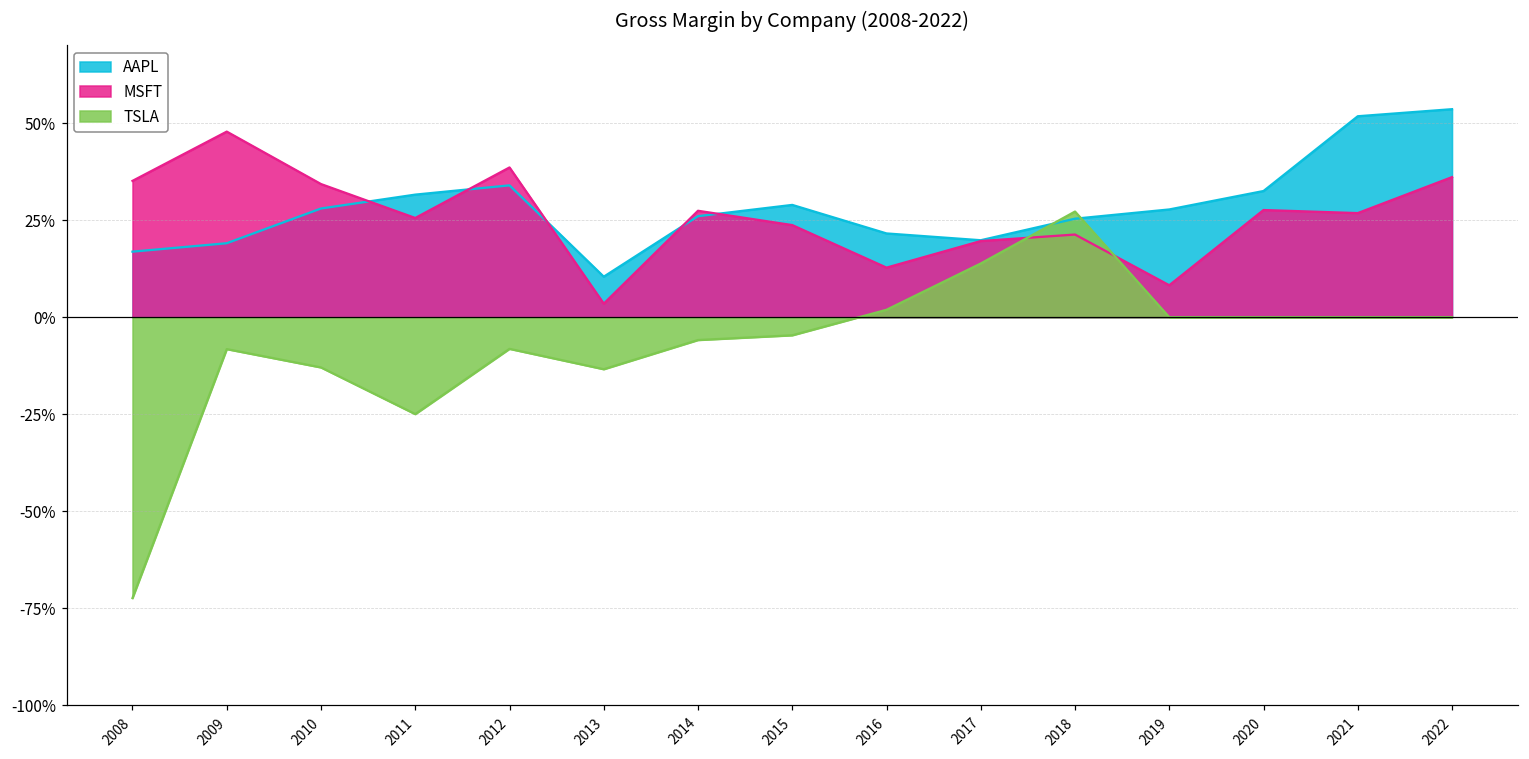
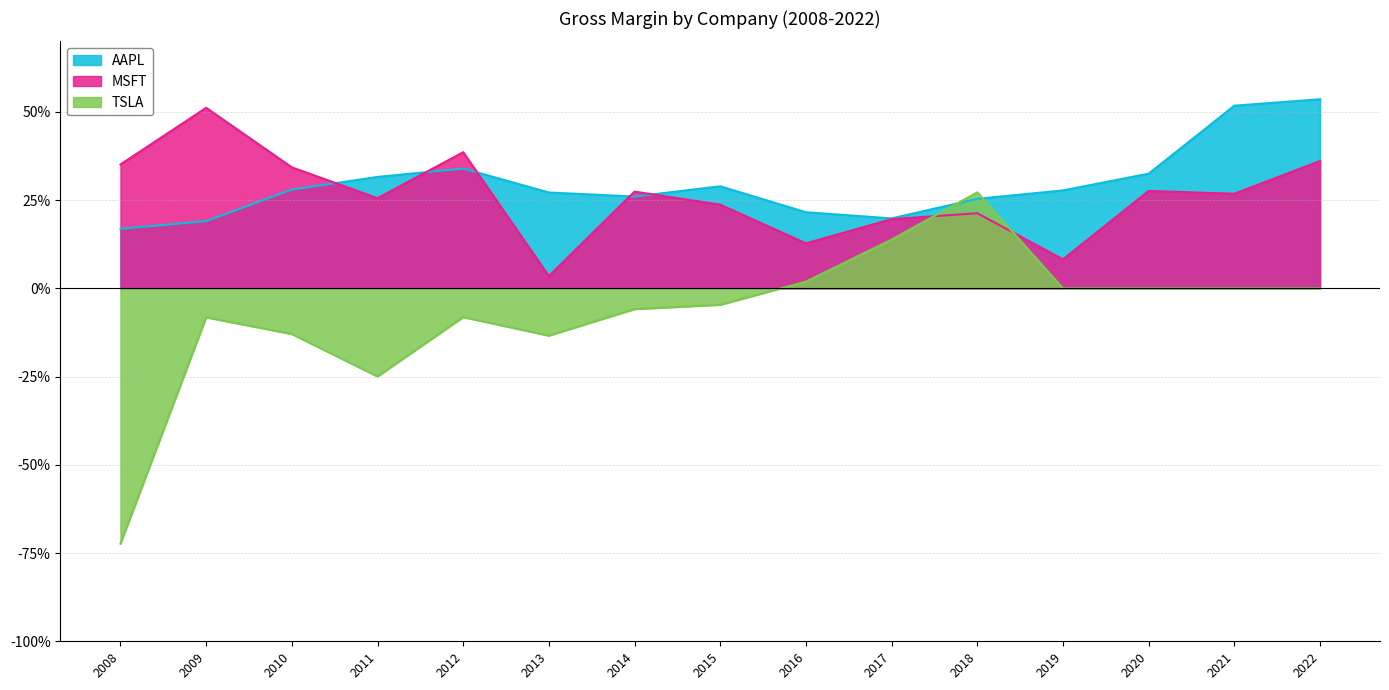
  {
    "AAPL": {
      "2008": "17%",
      "2009": "19%",
      "2010": "28%",
      "2011": "32%",
      "2012": "34%",
-     "2013": "10%",
+     "2013": "27%",
      "2014": "26%",
      "2015": "29%",
      "2016": "22%",
      "2018": "25%",
      "2019": "28%",
      "2020": "33%",
      "2021": "52%",
      "2022": "54%"
    },
    "MSFT": {
      "2008": "35%",
-     "2009": "48%",
+     "2009": "51%",
      "2010": "34%",
      "2011": "26%",
      "2012": "39%",
      "2013": "3%",
      "2014": "27%",
      "2015": "24%",
      "2016": "13%",
      "2018": "21%",
      "2019": "8%",
      "2020": "28%",
      "2021": "27%",
      "2022": "36%"
    }
  }
